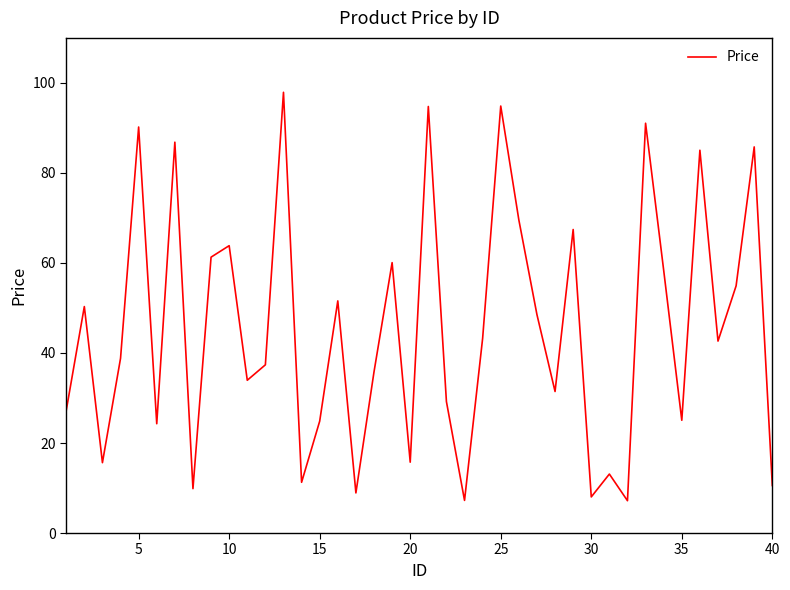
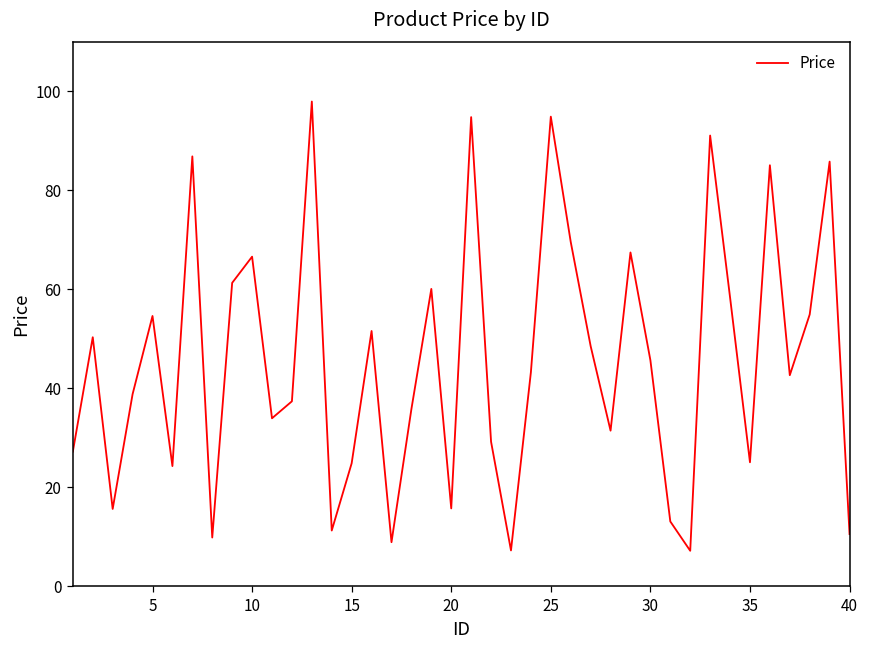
  {
-   "5": 90,
-   "10": 64,
+   "5": 55,
+   "10": 67,
    "15": 25,
    "20": 16,
    "25": 95,
-   "30": 8,
+   "30": 46,
    "35": 25,
    "40": 11
  }
